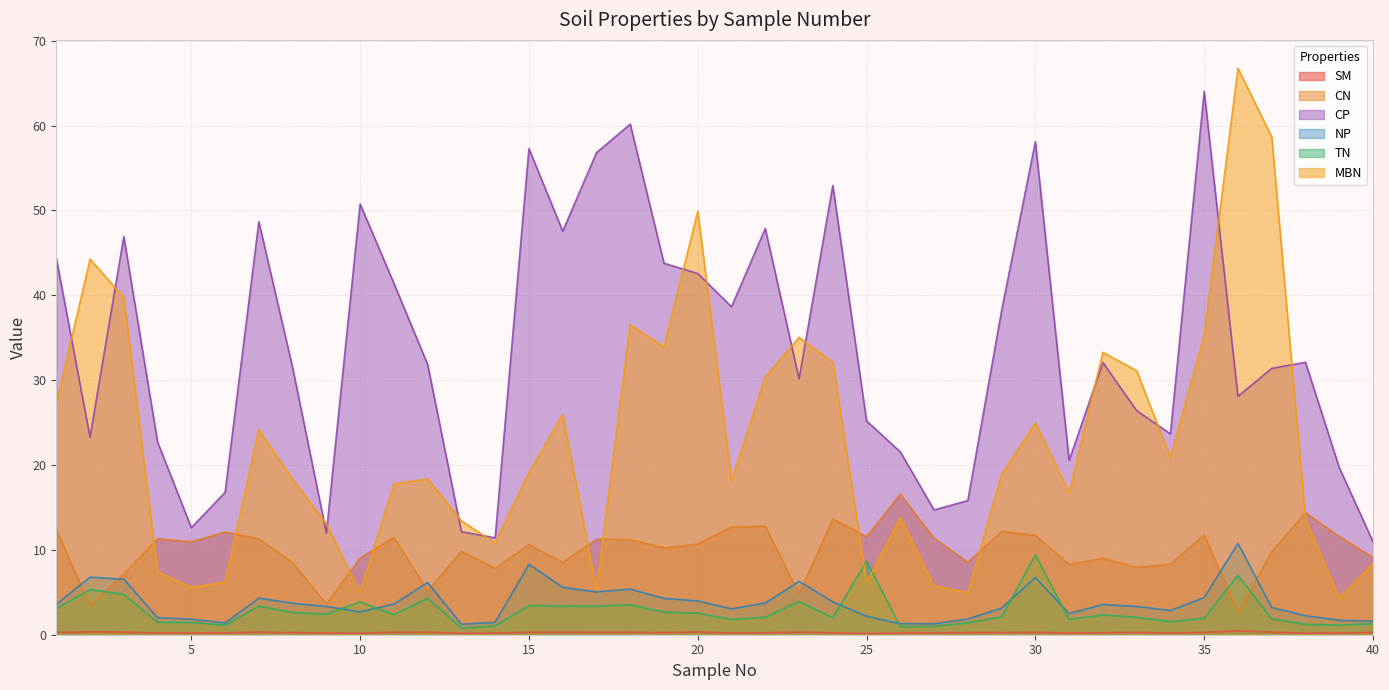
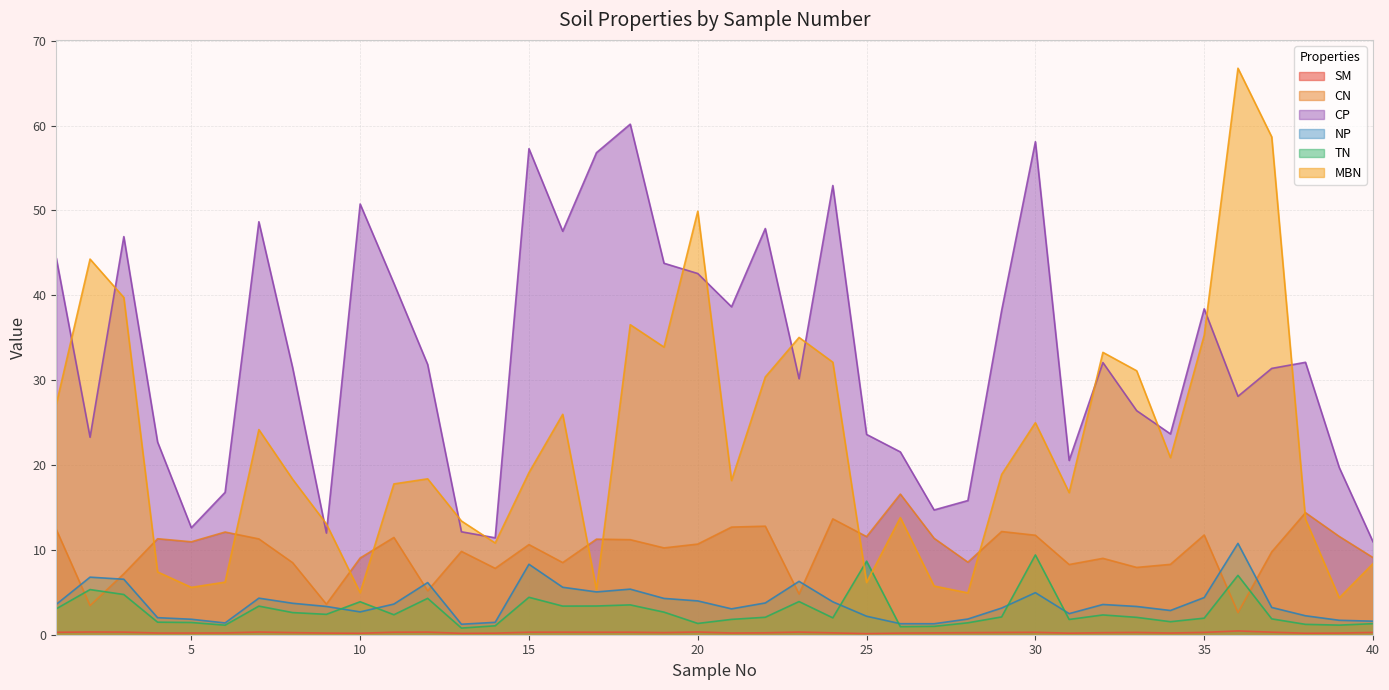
  {
    "CP": {
      "5": 13,
      "10": 51,
      "15": 57,
      "20": 43,
-     "25": 25,
+     "25": 24,
      "30": 58,
-     "35": 64,
+     "35": 38,
      "40": 11
    },
    "NP": {
      "5": 2,
      "10": 3,
      "15": 8,
      "20": 4,
      "25": 2,
-     "30": 7,
+     "30": 5,
      "35": 4
    },
    "TN": {
      "5": 1,
      "10": 4,
-     "15": 3,
-     "20": 3,
+     "15": 4,
+     "20": 1,
      "25": 9,
      "30": 9,
      "35": 2
    }
  }
